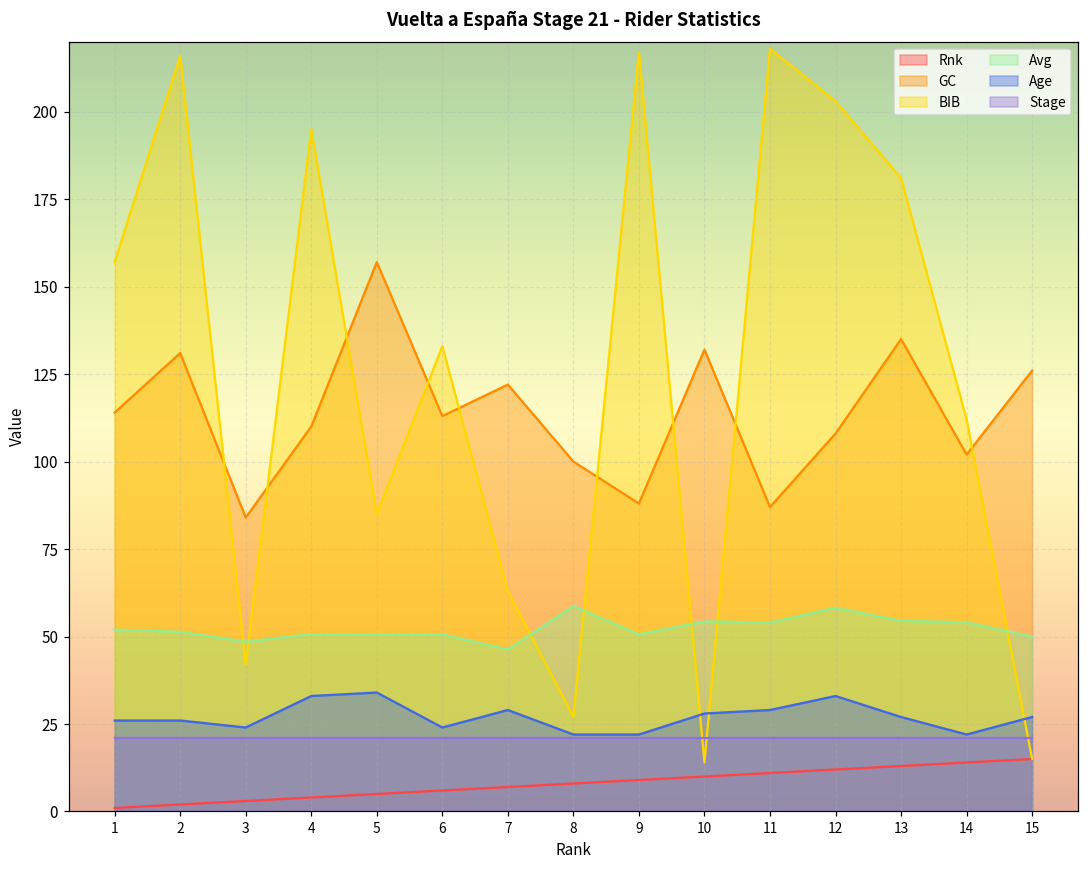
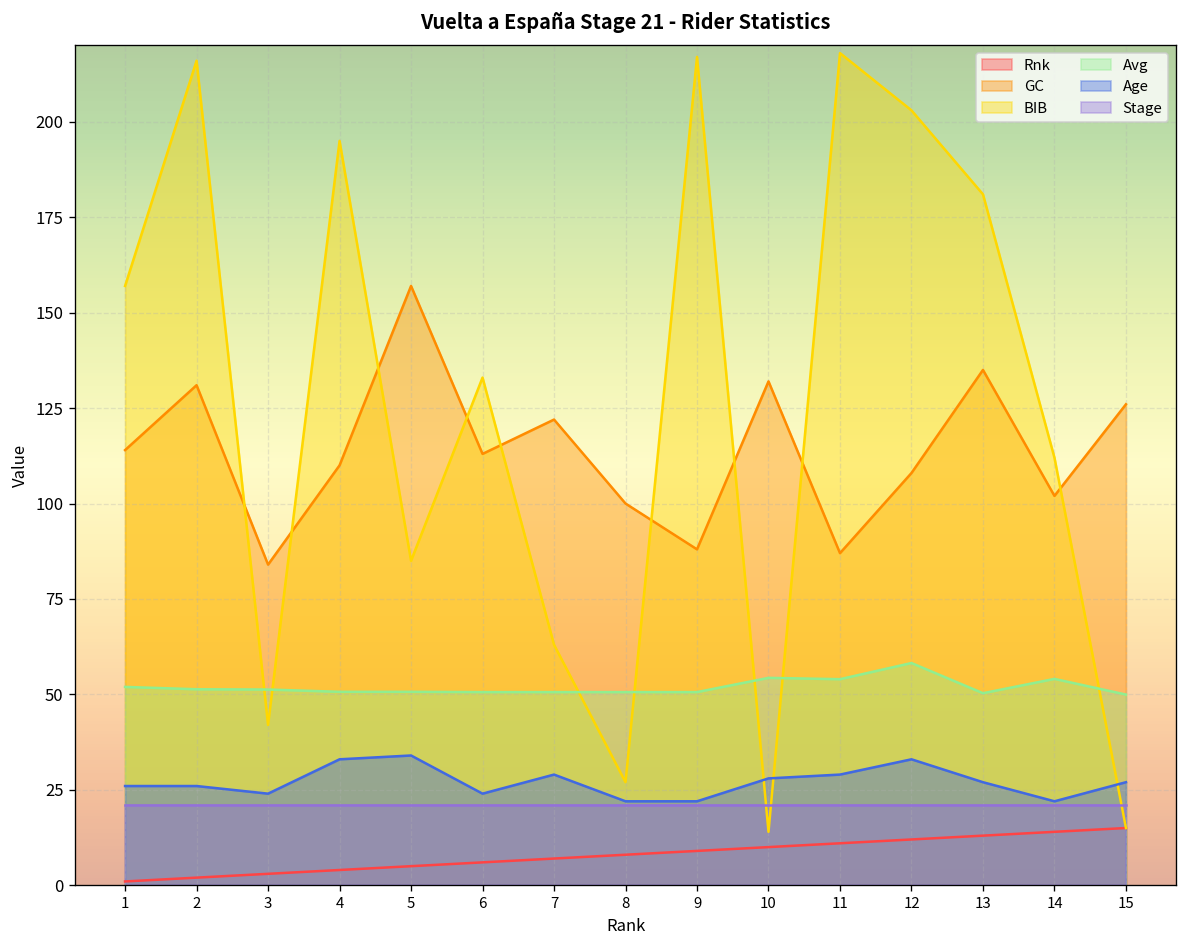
  {
    "Avg": {
      "1": 52,
      "2": 51,
-     "3": 49,
+     "3": 51,
      "4": 51,
      "5": 51,
      "6": 51,
-     "7": 46,
-     "8": 59,
+     "7": 51,
+     "8": 51,
      "9": 51,
      "10": 54,
      "11": 54,
      "12": 58,
-     "13": 55,
+     "13": 50,
      "14": 54,
      "15": 50
    }
  }
